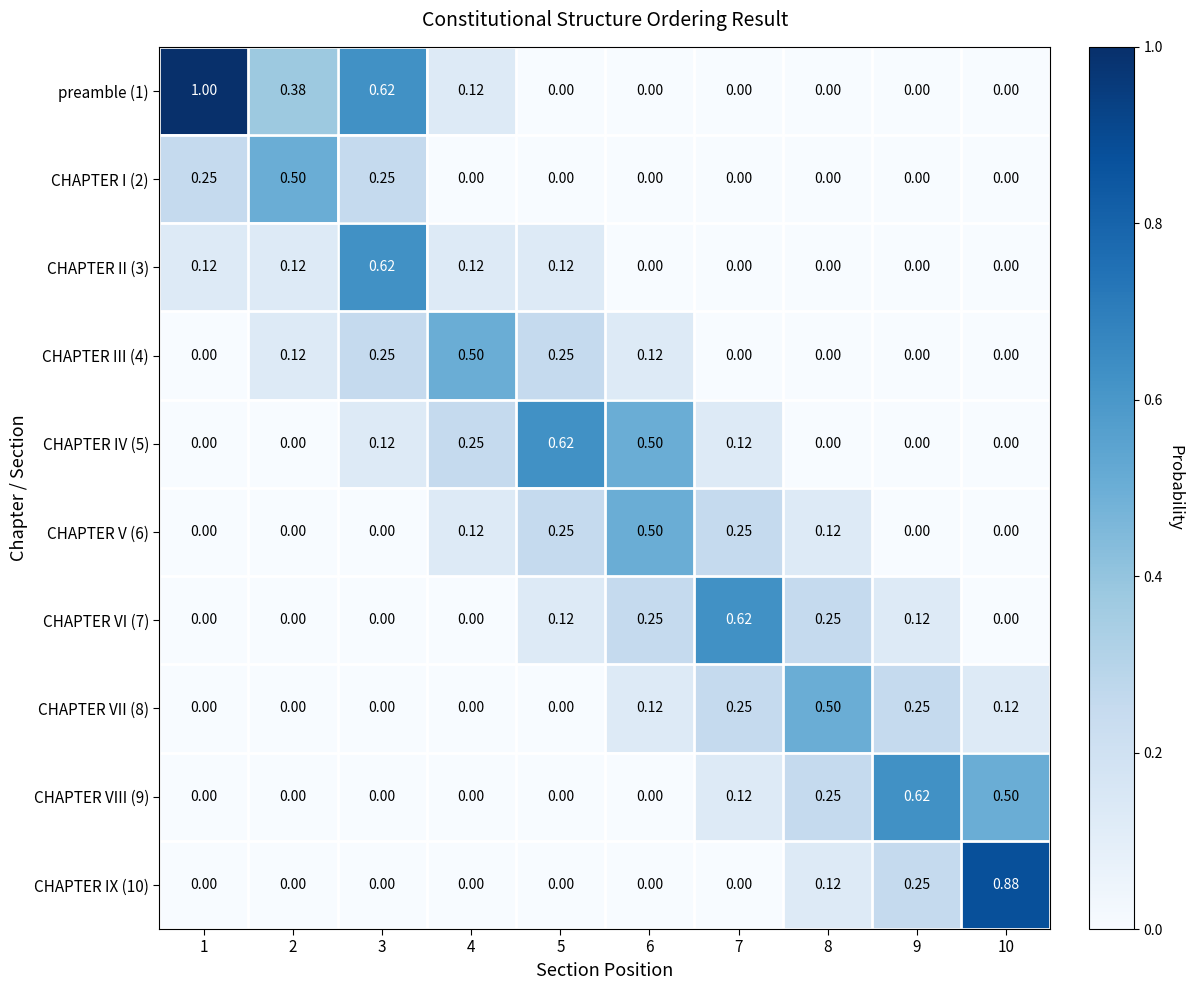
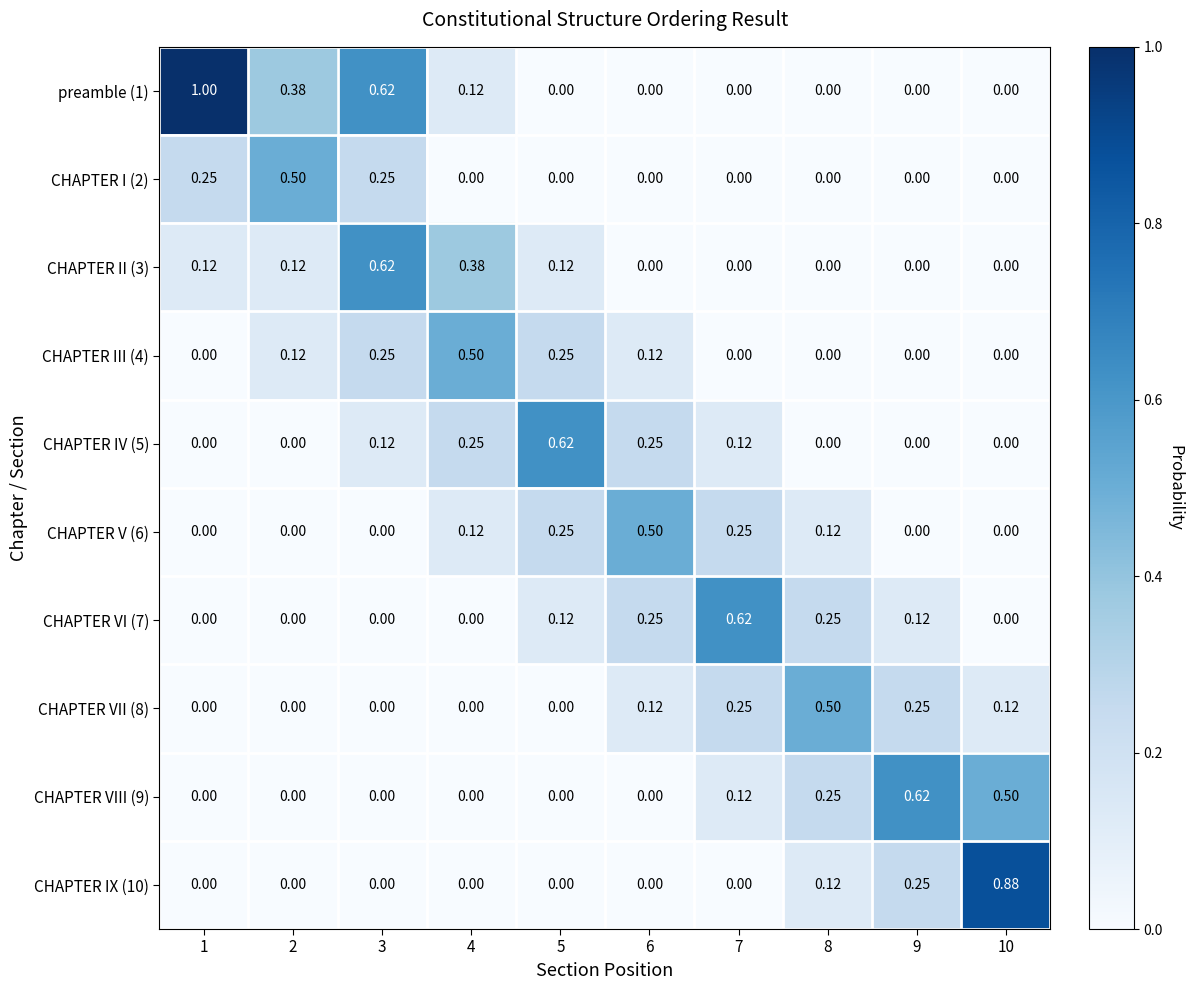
  {
    "preamble (1)": {
      "1": 1.00,
      "2": 0.38,
      "3": 0.62,
      "4": 0.12,
      "5": 0.00,
      "6": 0.00,
      "7": 0.00,
      "8": 0.00,
      "9": 0.00,
      "10": 0.00
    },
    "CHAPTER I (2)": {
      "1": 0.25,
      "2": 0.50,
      "3": 0.25,
      "4": 0.00,
      "5": 0.00,
      "6": 0.00,
      "7": 0.00,
      "8": 0.00,
      "9": 0.00,
      "10": 0.00
    },
    "CHAPTER II (3)": {
      "1": 0.12,
      "2": 0.12,
      "3": 0.62,
-     "4": 0.12,
+     "4": 0.38,
      "5": 0.12,
      "6": 0.00,
      "7": 0.00,
      "8": 0.00,
      "9": 0.00,
      "10": 0.00
    },
    "CHAPTER III (4)": {
      "1": 0.00,
      "2": 0.12,
      "3": 0.25,
      "4": 0.50,
      "5": 0.25,
      "6": 0.12,
      "7": 0.00,
      "8": 0.00,
      "9": 0.00,
      "10": 0.00
    },
    "CHAPTER IV (5)": {
      "1": 0.00,
      "2": 0.00,
      "3": 0.12,
      "4": 0.25,
      "5": 0.62,
-     "6": 0.50,
+     "6": 0.25,
      "7": 0.12,
      "8": 0.00,
      "9": 0.00,
      "10": 0.00
    },
    "CHAPTER V (6)": {
      "1": 0.00,
      "2": 0.00,
      "3": 0.00,
      "4": 0.12,
      "5": 0.25,
      "6": 0.50,
      "7": 0.25,
      "8": 0.12,
      "9": 0.00,
      "10": 0.00
    },
    "CHAPTER VI (7)": {
      "1": 0.00,
      "2": 0.00,
      "3": 0.00,
      "4": 0.00,
      "5": 0.12,
      "6": 0.25,
      "7": 0.62,
      "8": 0.25,
      "9": 0.12,
      "10": 0.00
    },
    "CHAPTER VII (8)": {
      "1": 0.00,
      "2": 0.00,
      "3": 0.00,
      "4": 0.00,
      "5": 0.00,
      "6": 0.12,
      "7": 0.25,
      "8": 0.50,
      "9": 0.25,
      "10": 0.12
    },
    "CHAPTER VIII (9)": {
      "1": 0.00,
      "2": 0.00,
      "3": 0.00,
      "4": 0.00,
      "5": 0.00,
      "6": 0.00,
      "7": 0.12,
      "8": 0.25,
      "9": 0.62,
      "10": 0.50
    },
    "CHAPTER IX (10)": {
      "1": 0.00,
      "2": 0.00,
      "3": 0.00,
      "4": 0.00,
      "5": 0.00,
      "6": 0.00,
      "7": 0.00,
      "8": 0.12,
      "9": 0.25,
      "10": 0.88
    }
  }
